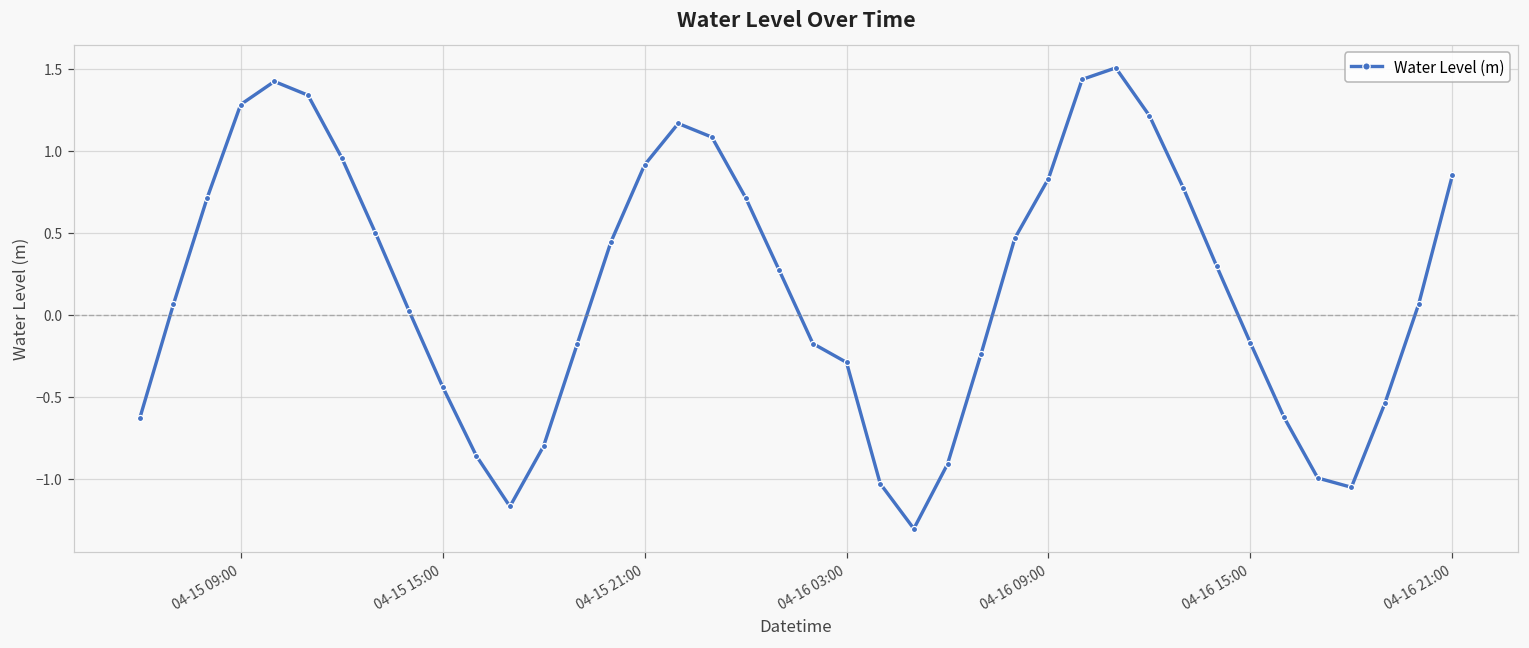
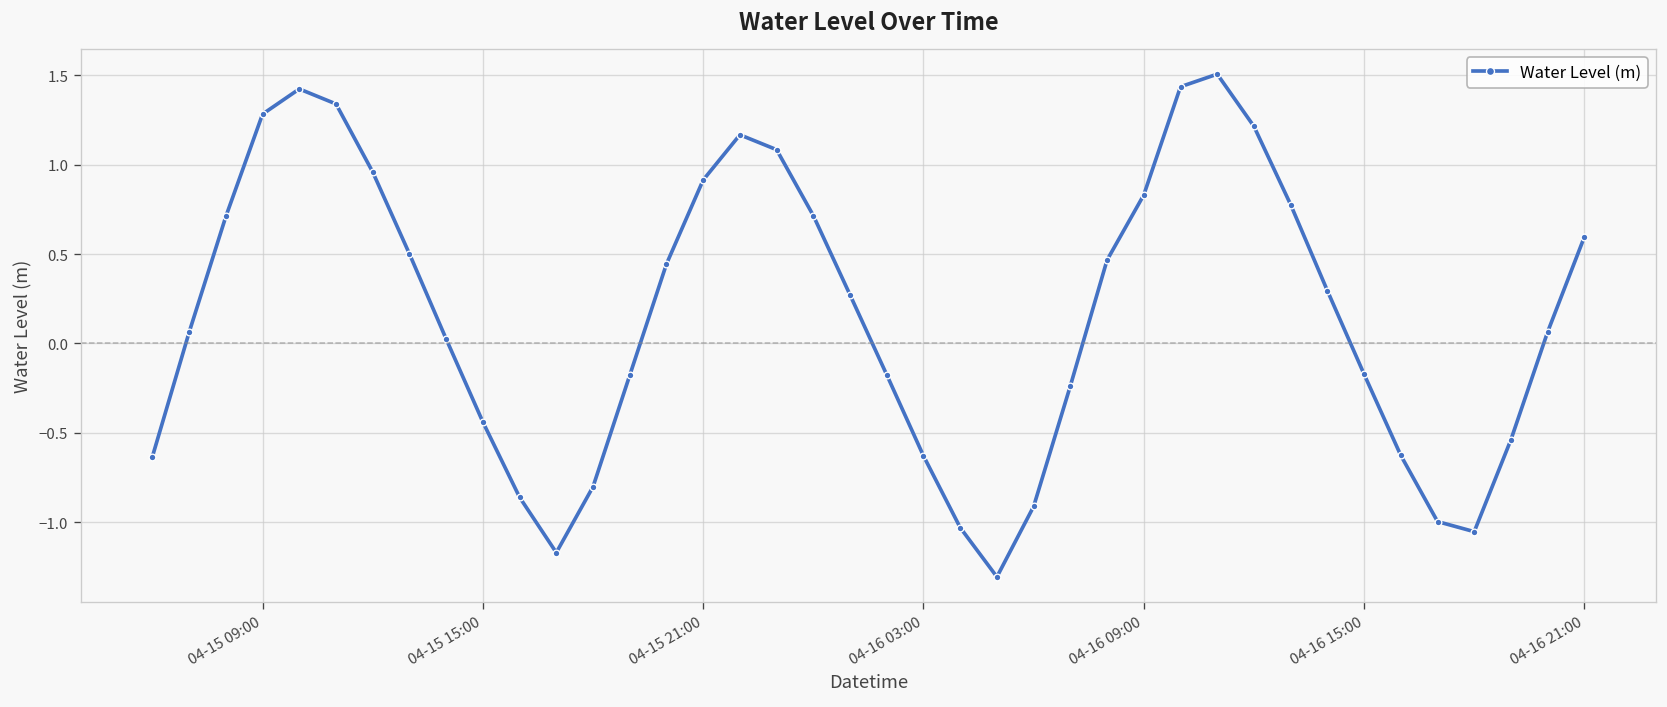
  {
    "04-15 09:00": 1.28,
    "04-15 15:00": -0.44,
    "04-15 21:00": 0.91,
-   "04-16 03:00": -0.29,
+   "04-16 03:00": -0.63,
    "04-16 09:00": 0.83,
    "04-16 15:00": -0.17,
-   "04-16 21:00": 0.85
+   "04-16 21:00": 0.60
  }
